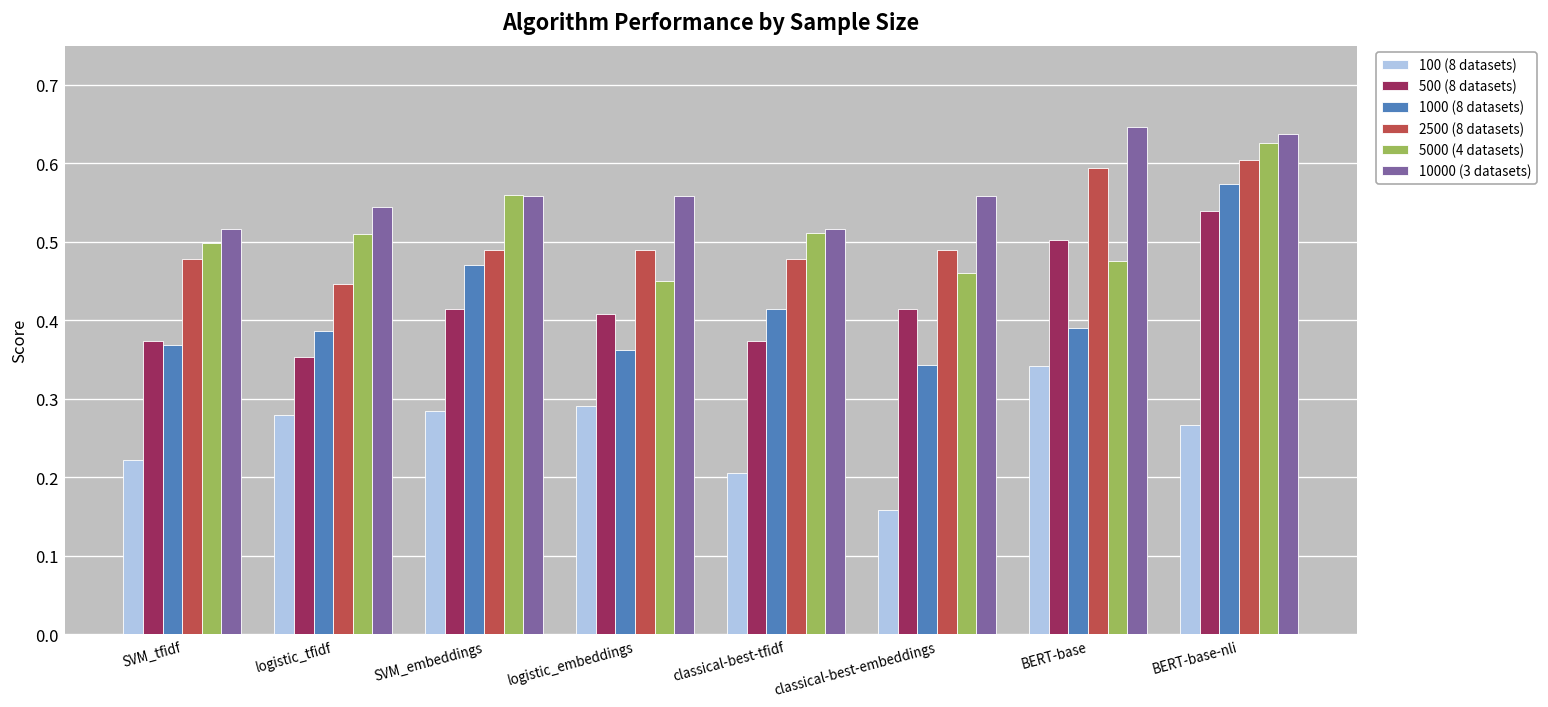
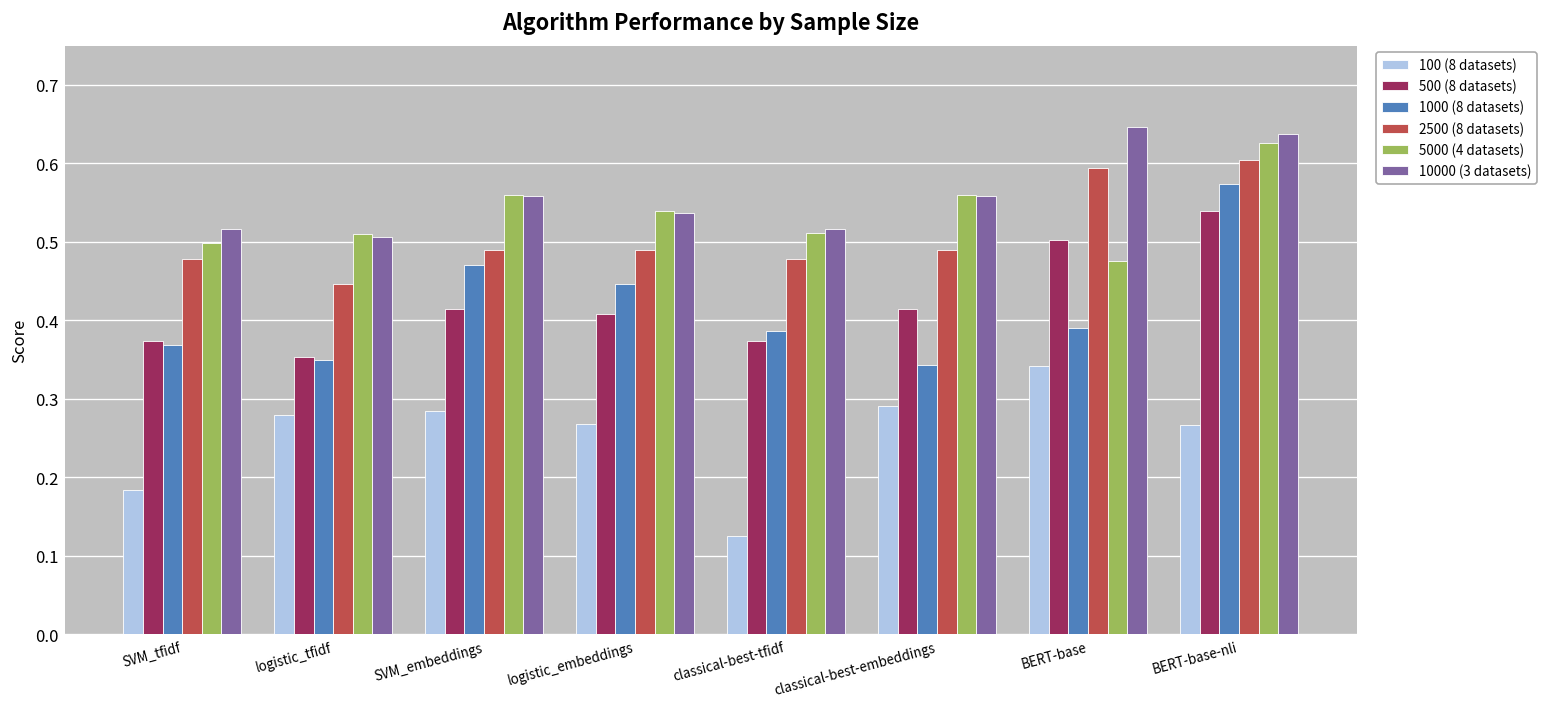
  {
    "100 (8 datasets)": {
-     "SVM_tfidf": 0.22,
+     "SVM_tfidf": 0.18,
      "logistic_tfidf": 0.28,
      "SVM_embeddings": 0.28,
-     "logistic_embeddings": 0.29,
-     "classical-best-tfidf": 0.21,
-     "classical-best-embeddings": 0.16,
+     "logistic_embeddings": 0.27,
+     "classical-best-tfidf": 0.13,
+     "classical-best-embeddings": 0.29,
      "BERT-base": 0.34,
      "BERT-base-nli": 0.27
    },
    "1000 (8 datasets)": {
      "SVM_tfidf": 0.37,
-     "logistic_tfidf": 0.39,
+     "logistic_tfidf": 0.35,
      "SVM_embeddings": 0.47,
-     "logistic_embeddings": 0.36,
-     "classical-best-tfidf": 0.42,
+     "logistic_embeddings": 0.45,
+     "classical-best-tfidf": 0.39,
      "classical-best-embeddings": 0.34,
      "BERT-base": 0.39,
      "BERT-base-nli": 0.57
    },
    "5000 (4 datasets)": {
      "SVM_tfidf": 0.50,
      "logistic_tfidf": 0.51,
      "SVM_embeddings": 0.56,
-     "logistic_embeddings": 0.45,
+     "logistic_embeddings": 0.54,
      "classical-best-tfidf": 0.51,
-     "classical-best-embeddings": 0.46,
+     "classical-best-embeddings": 0.56,
      "BERT-base": 0.48,
      "BERT-base-nli": 0.63
    },
    "10000 (3 datasets)": {
      "SVM_tfidf": 0.52,
-     "logistic_tfidf": 0.55,
+     "logistic_tfidf": 0.51,
      "SVM_embeddings": 0.56,
-     "logistic_embeddings": 0.56,
+     "logistic_embeddings": 0.54,
      "classical-best-tfidf": 0.52,
      "classical-best-embeddings": 0.56,
      "BERT-base": 0.65,
      "BERT-base-nli": 0.64
    }
  }
